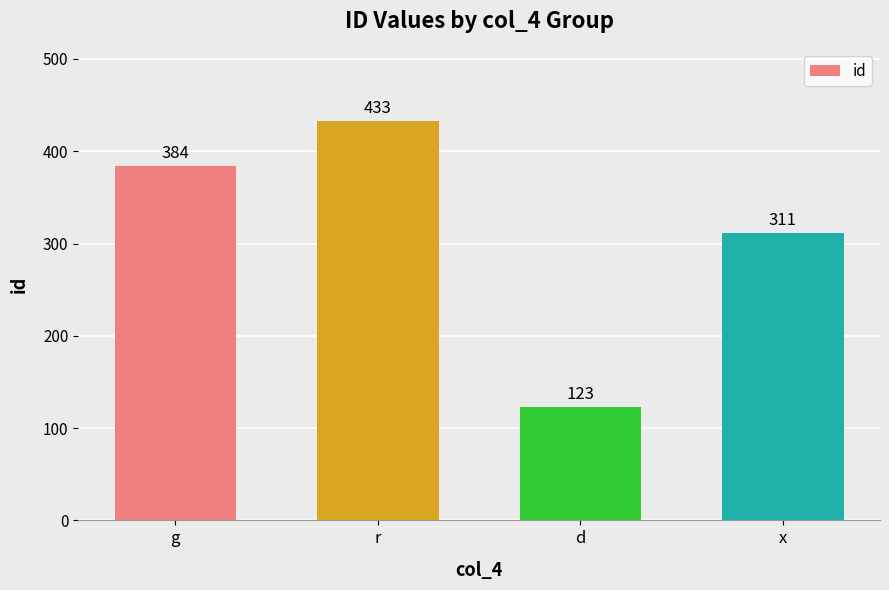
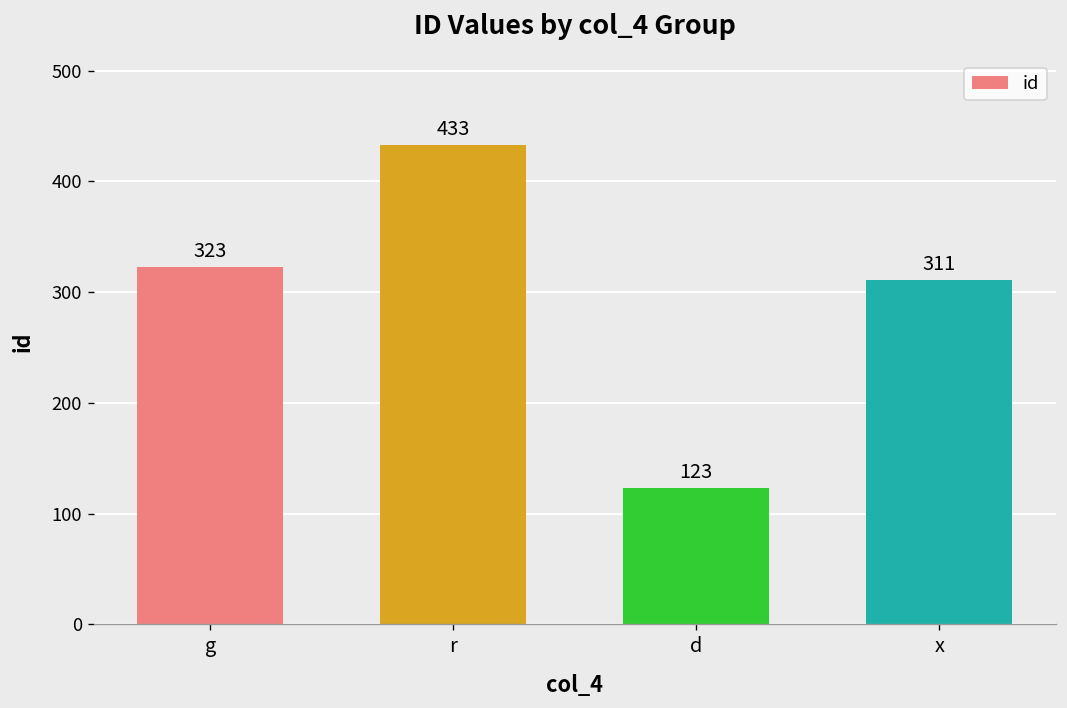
  {
-   "g": 384,
+   "g": 323,
    "r": 433,
    "d": 123,
    "x": 311
  }
